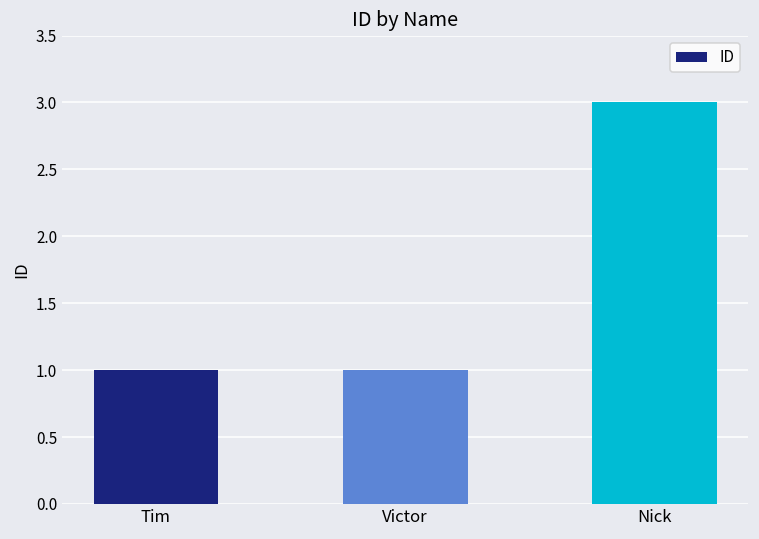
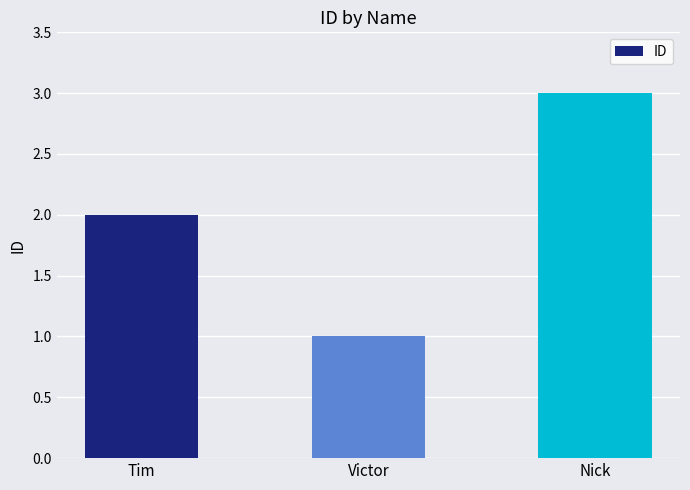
  {
-   "Tim": 1,
+   "Tim": 2,
    "Victor": 1,
    "Nick": 3
  }
